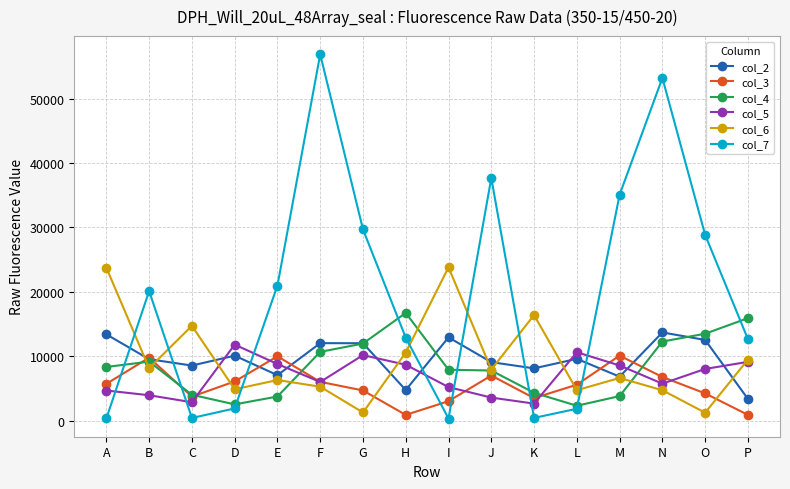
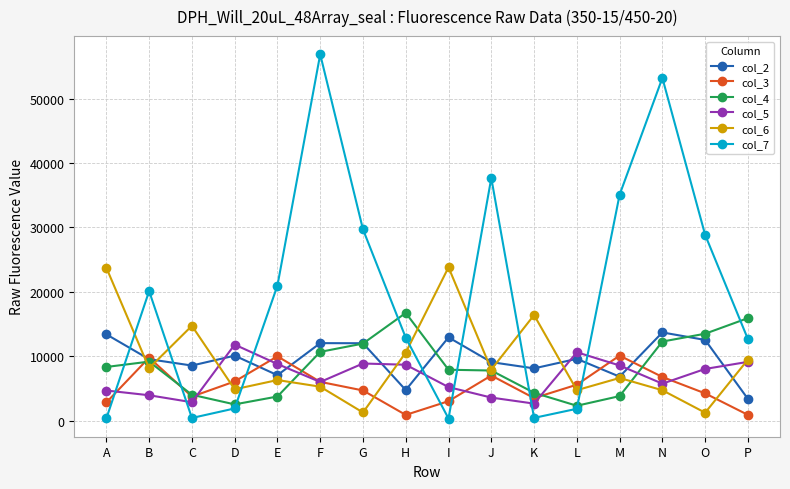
  {
    "col_2": {
      "A": 13000,
      "C": 9000,
      "D": 10000,
      "E": 7000,
      "F": 12000,
      "H": 5000,
      "I": 13000,
      "J": 9000,
      "K": 8000,
      "L": 10000,
      "N": 14000,
      "O": 13000,
      "P": 3000
    },
    "col_3": {
-     "A": 6000,
+     "A": 3000,
      "D": 6000,
      "E": 10000,
      "G": 5000,
      "H": 1000,
      "I": 3000,
      "J": 7000,
      "K": 3000,
      "L": 6000,
      "M": 10000,
      "N": 7000,
      "O": 4000,
      "P": 1000
    },
    "col_4": {
      "A": 8000,
      "D": 3000,
      "E": 4000,
      "F": 11000,
      "H": 17000,
      "I": 8000,
      "K": 4000,
      "L": 2000,
      "M": 4000,
      "N": 12000,
      "O": 13000,
      "P": 16000
    },
    "col_5": {
      "A": 5000,
      "B": 4000,
      "C": 3000,
      "D": 12000,
      "E": 9000,
-     "G": 10000,
+     "G": 9000,
      "H": 9000,
      "I": 5000,
      "J": 4000,
      "K": 3000,
      "L": 11000,
      "M": 9000,
      "N": 6000,
      "O": 8000
    },
    "col_6": {
      "A": 24000,
      "B": 8000,
      "C": 15000,
      "D": 5000,
      "E": 6000,
      "F": 5000,
      "G": 1000,
      "H": 11000,
      "I": 24000,
      "K": 16000,
      "L": 5000,
      "N": 5000,
      "O": 1000
    },
    "col_7": {
      "A": 0,
      "B": 20000,
      "C": 0,
      "D": 2000,
      "E": 21000,
      "F": 57000,
      "G": 30000,
      "H": 13000,
      "I": 0,
      "J": 38000,
      "K": 0,
      "L": 2000,
      "M": 35000,
      "N": 53000,
      "O": 29000,
      "P": 13000
    }
  }
